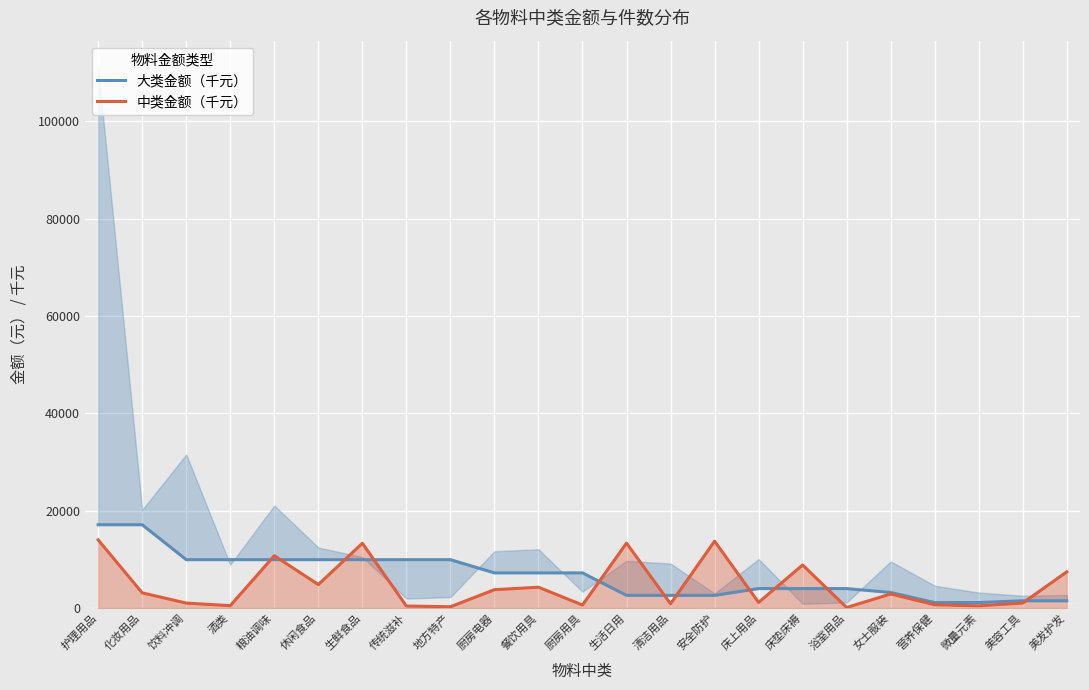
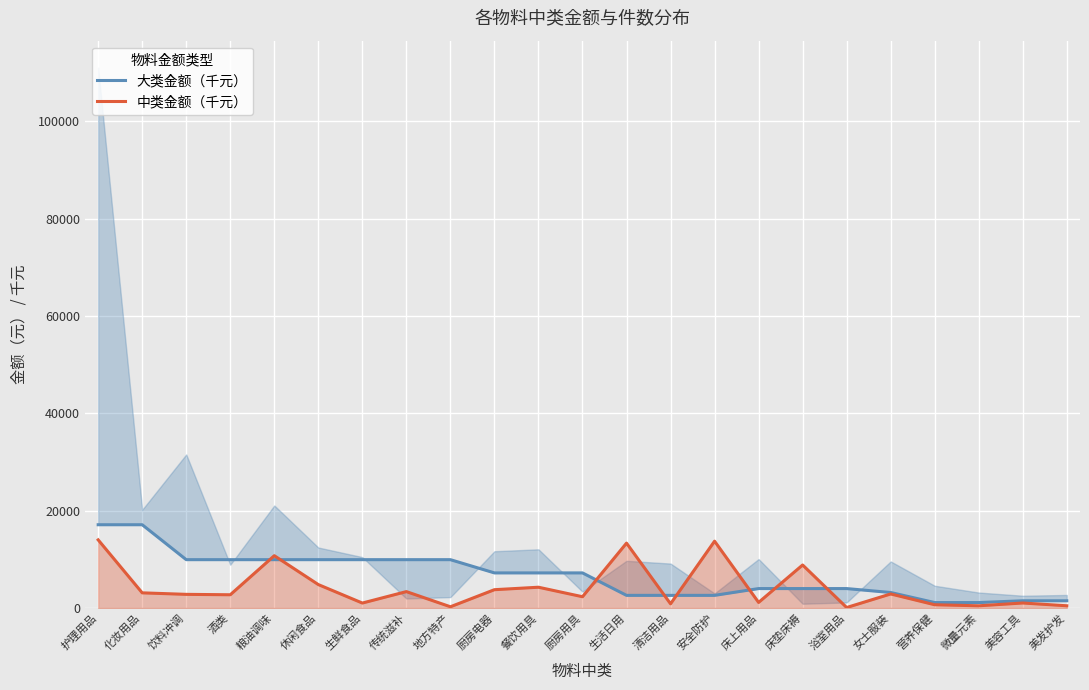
  {
    "中类金额（千元）": {
      "护理用品": 14000,
      "化妆用品": 3000,
-     "饮料冲调": 1000,
-     "酒类": 0,
+     "饮料冲调": 3000,
+     "酒类": 3000,
      "粮油调味": 11000,
      "休闲食品": 5000,
-     "生鲜食品": 13000,
-     "传统滋补": 0,
+     "生鲜食品": 1000,
+     "传统滋补": 3000,
      "地方特产": 0,
      "厨房电器": 4000,
      "餐饮用具": 4000,
-     "厨房用具": 1000,
+     "厨房用具": 2000,
      "生活日用": 13000,
      "清洁用品": 1000,
      "安全防护": 14000,
      "床上用品": 1000,
      "床垫床褥": 9000,
      "浴室用品": 0,
      "微量元素": 0,
-     "美发护发": 7000
+     "美发护发": 0
    }
  }
